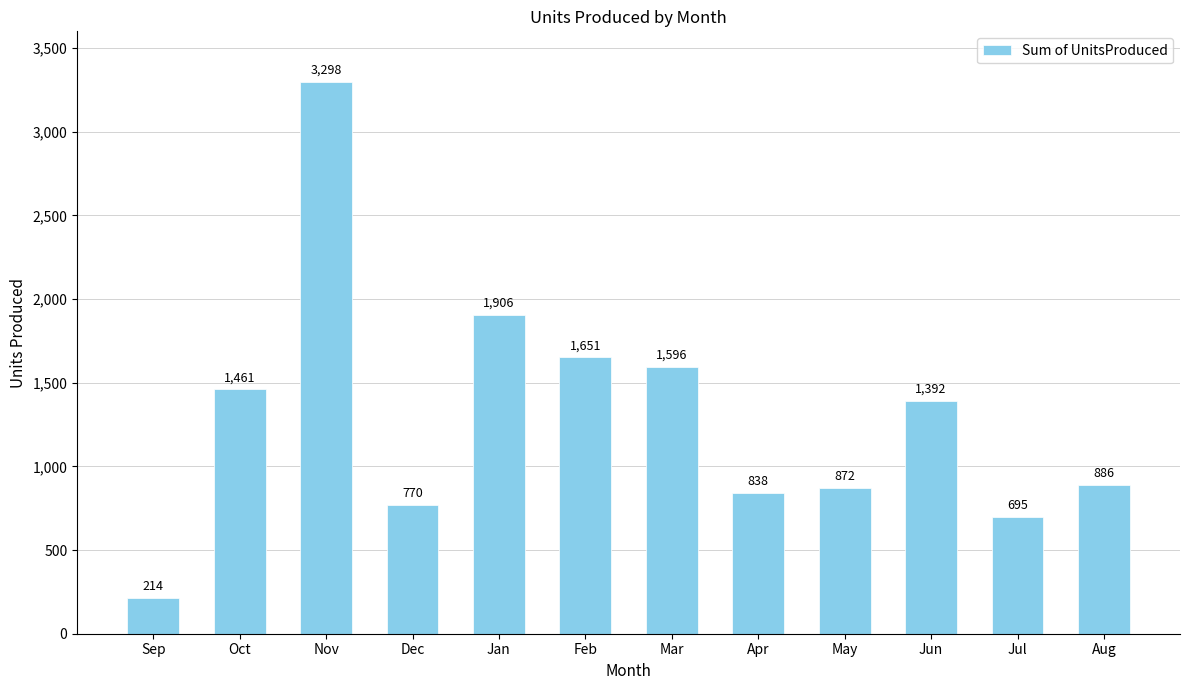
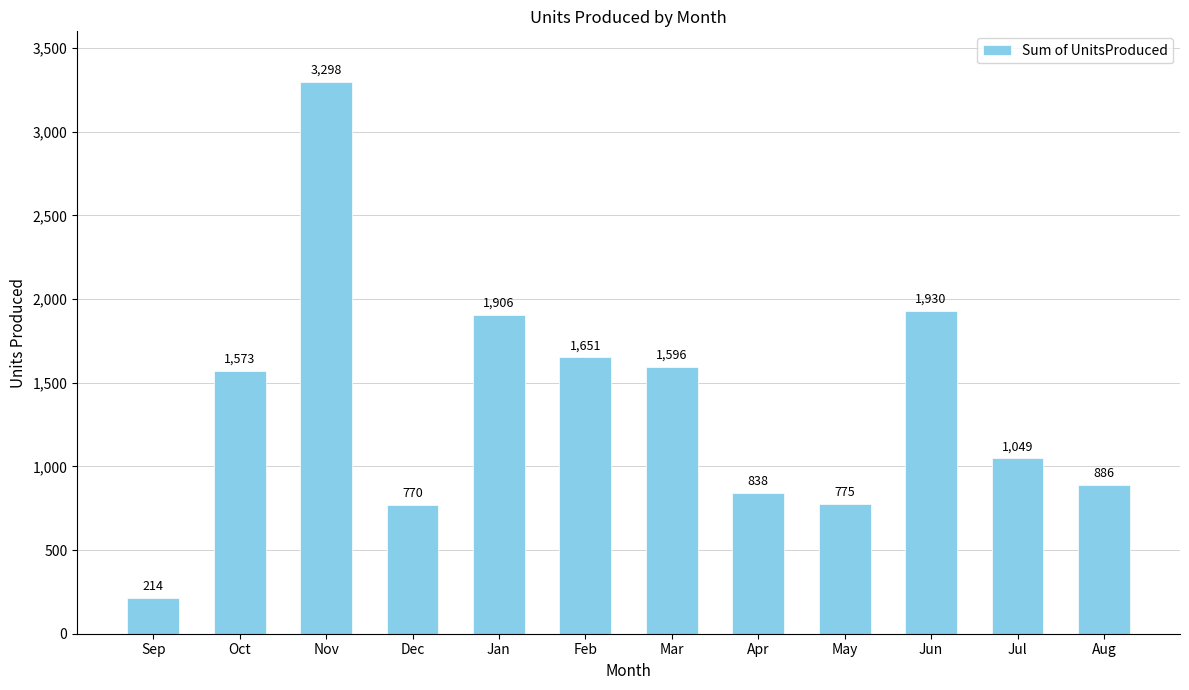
  {
    "Sep": "214",
-   "Oct": "1,461",
+   "Oct": "1,573",
    "Nov": "3,298",
    "Dec": "770",
    "Jan": "1,906",
    "Feb": "1,651",
    "Mar": "1,596",
    "Apr": "838",
-   "May": "872",
-   "Jun": "1,392",
-   "Jul": "695",
+   "May": "775",
+   "Jun": "1,930",
+   "Jul": "1,049",
    "Aug": "886"
  }
